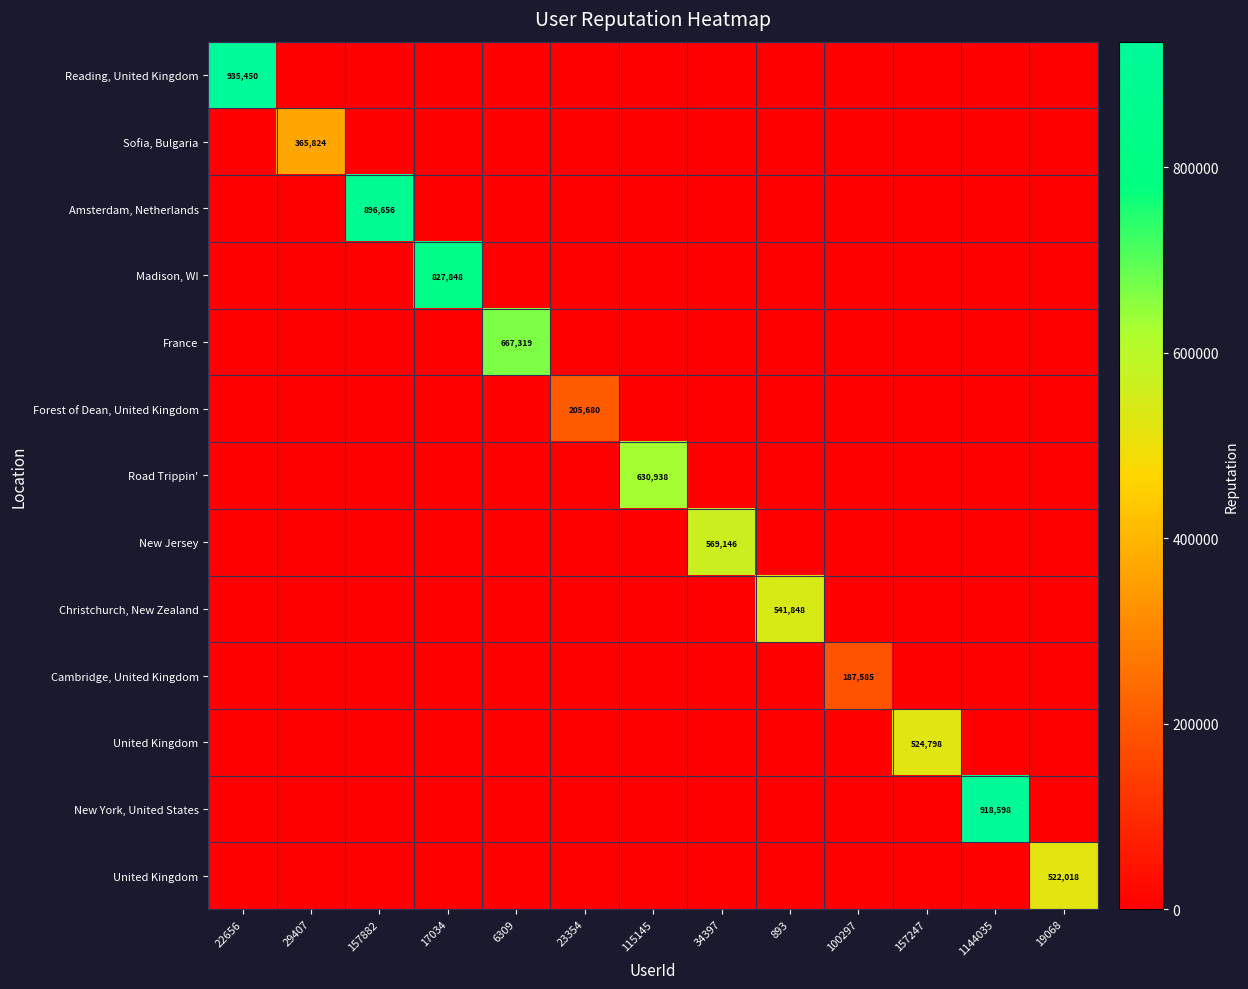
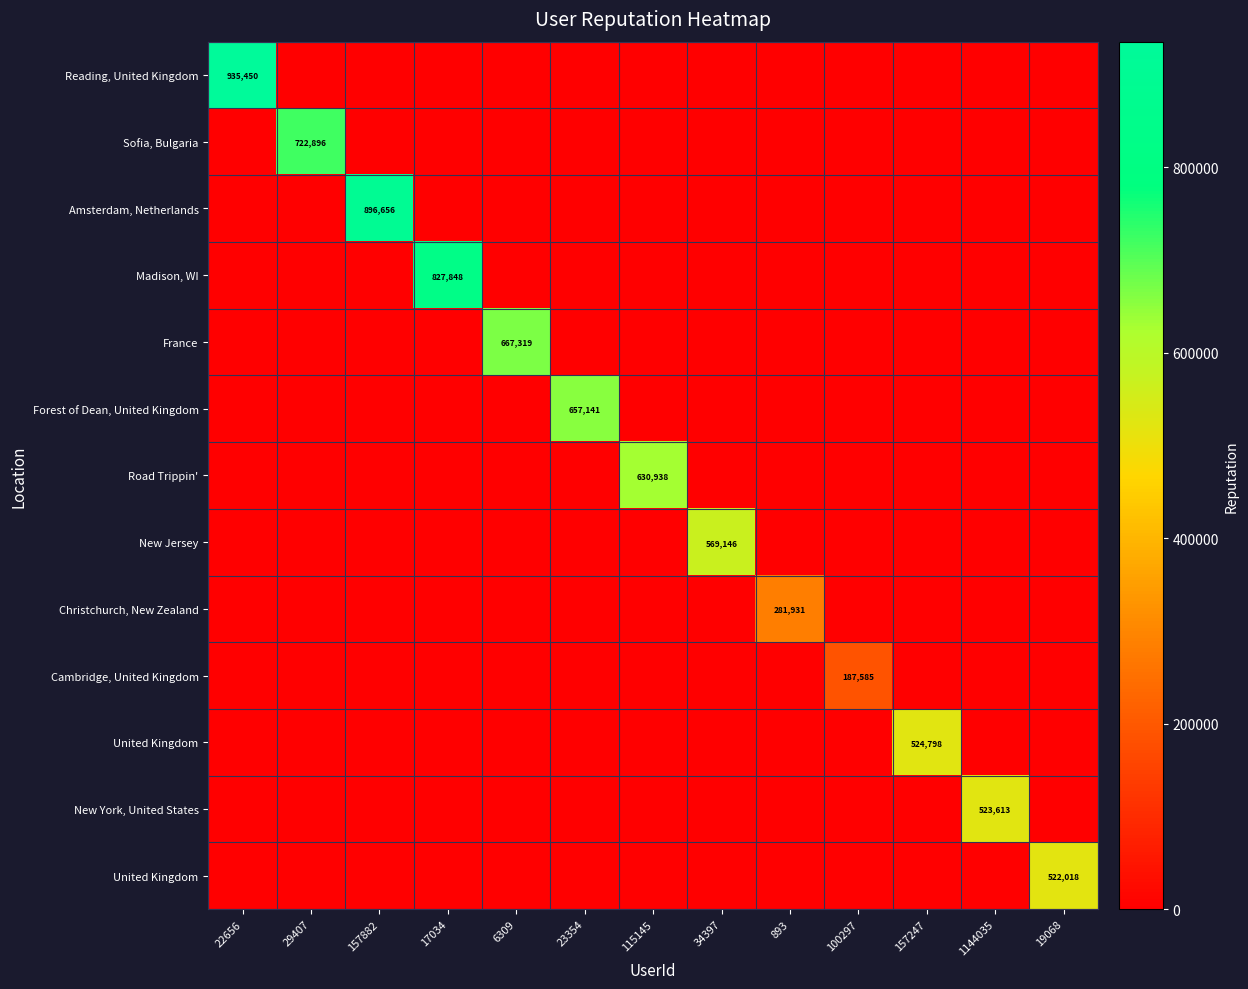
  {
    "Reading, United Kingdom": {
      "22656": "935,450"
    },
    "Sofia, Bulgaria": {
-     "29407": "365,824"
+     "29407": "722,896"
    },
    "Amsterdam, Netherlands": {
      "157882": "896,656"
    },
    "Madison, WI": {
      "17034": "827,848"
    },
    "France": {
      "6309": "667,319"
    },
    "Forest of Dean, United Kingdom": {
-     "23354": "205,680"
+     "23354": "657,141"
    },
    "Road Trippin'": {
      "115145": "630,938"
    },
    "New Jersey": {
      "34397": "569,146"
    },
    "Christchurch, New Zealand": {
-     "893": "541,848"
+     "893": "281,931"
    },
    "Cambridge, United Kingdom": {
      "100297": "187,585"
    },
    "New York, United States": {
-     "1144035": "918,598"
+     "1144035": "523,613"
    }
  }
